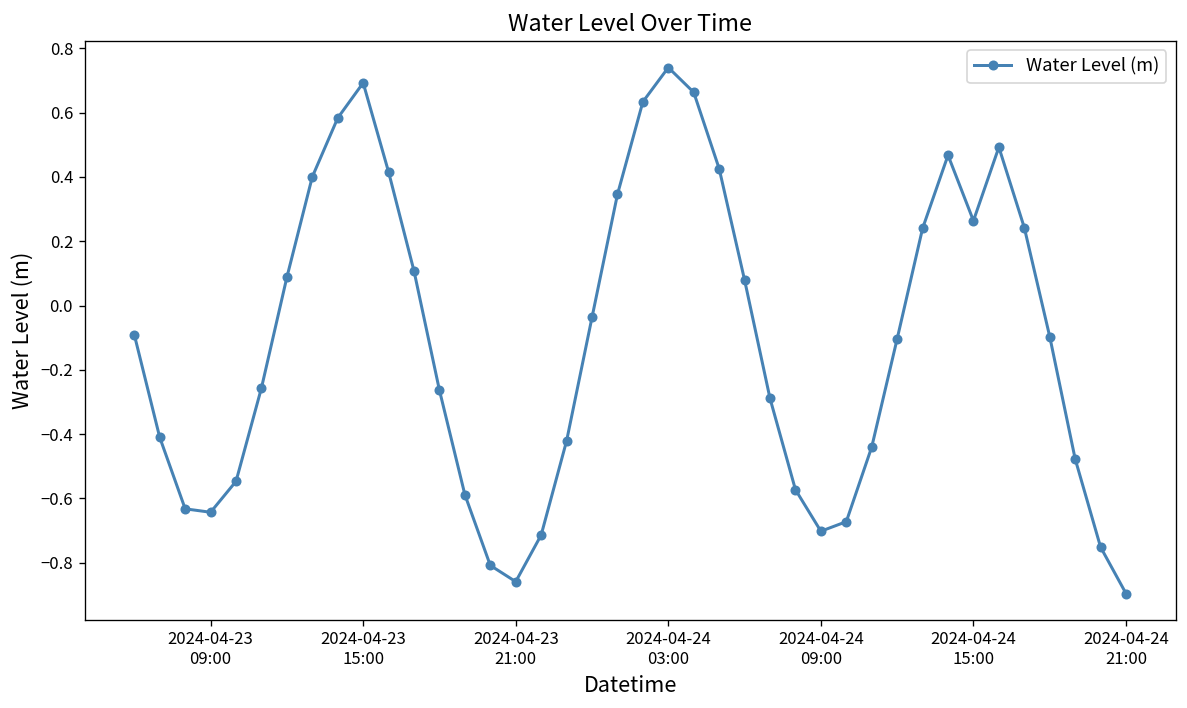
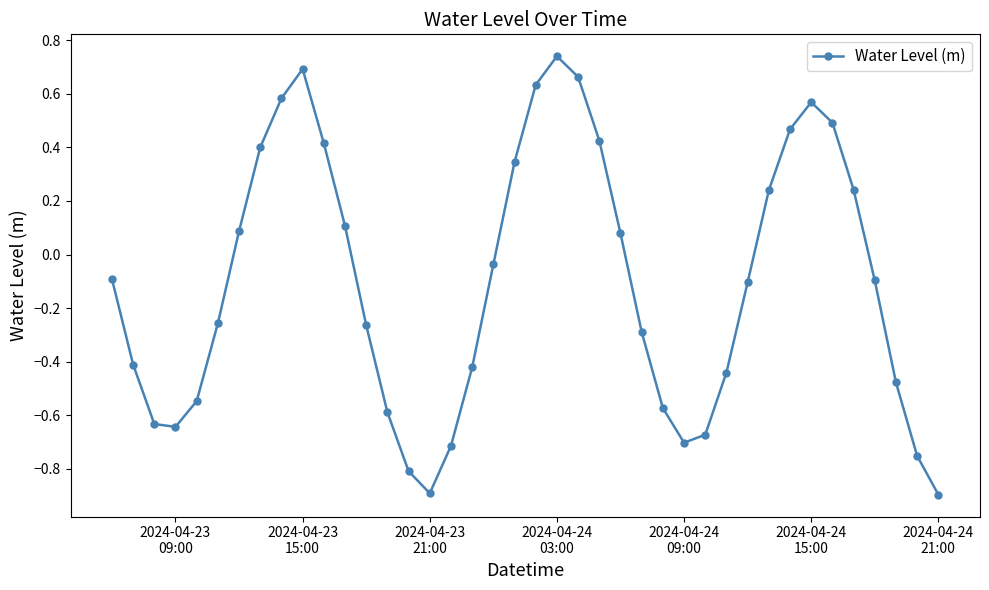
  {
    "2024-04-23 09:00": -0.64,
    "2024-04-23 15:00": 0.69,
-   "2024-04-23 21:00": -0.86,
+   "2024-04-23 21:00": -0.89,
    "2024-04-24 03:00": 0.74,
    "2024-04-24 09:00": -0.70,
-   "2024-04-24 15:00": 0.26,
+   "2024-04-24 15:00": 0.57,
    "2024-04-24 21:00": -0.90
  }
